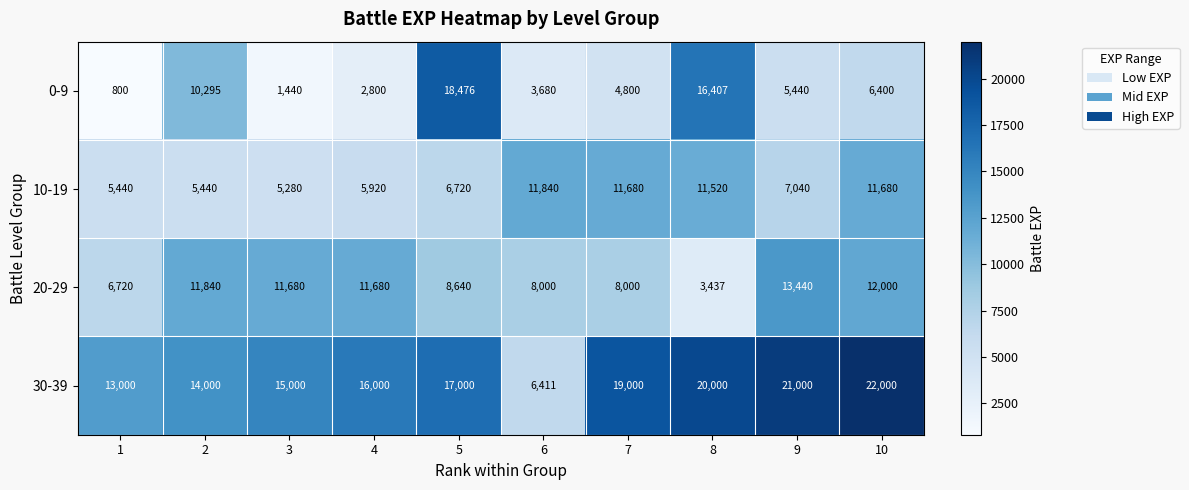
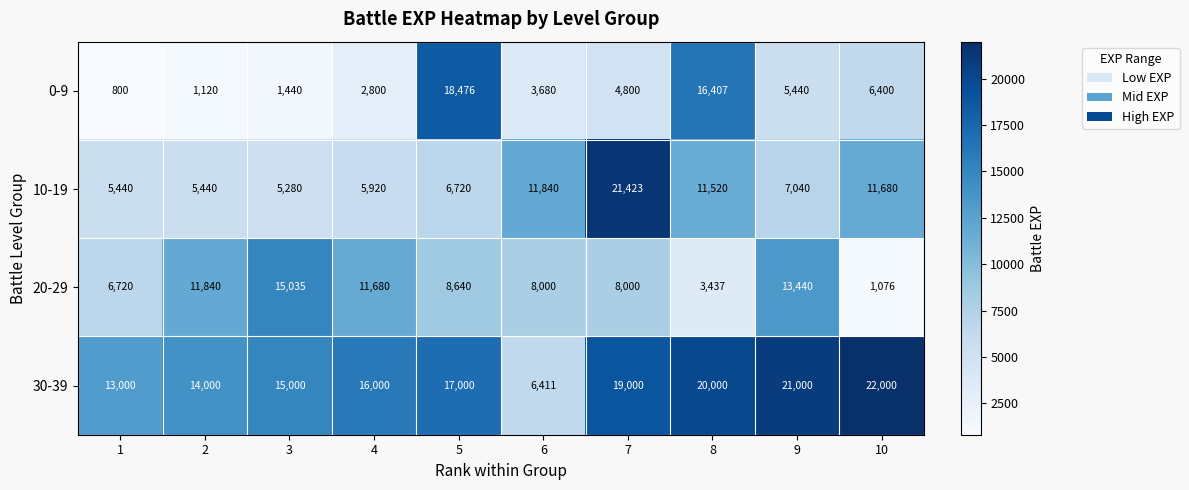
  {
    "0-9": {
      "1": "800",
-     "2": "10,295",
+     "2": "1,120",
      "3": "1,440",
      "4": "2,800",
      "5": "18,476",
      "6": "3,680",
      "7": "4,800",
      "8": "16,407",
      "9": "5,440",
      "10": "6,400"
    },
    "10-19": {
      "1": "5,440",
      "2": "5,440",
      "3": "5,280",
      "4": "5,920",
      "5": "6,720",
      "6": "11,840",
-     "7": "11,680",
+     "7": "21,423",
      "8": "11,520",
      "9": "7,040",
      "10": "11,680"
    },
    "20-29": {
      "1": "6,720",
      "2": "11,840",
-     "3": "11,680",
+     "3": "15,035",
      "4": "11,680",
      "5": "8,640",
      "6": "8,000",
      "7": "8,000",
      "8": "3,437",
      "9": "13,440",
-     "10": "12,000"
+     "10": "1,076"
    },
    "30-39": {
      "1": "13,000",
      "2": "14,000",
      "3": "15,000",
      "4": "16,000",
      "5": "17,000",
      "6": "6,411",
      "7": "19,000",
      "8": "20,000",
      "9": "21,000",
      "10": "22,000"
    }
  }
